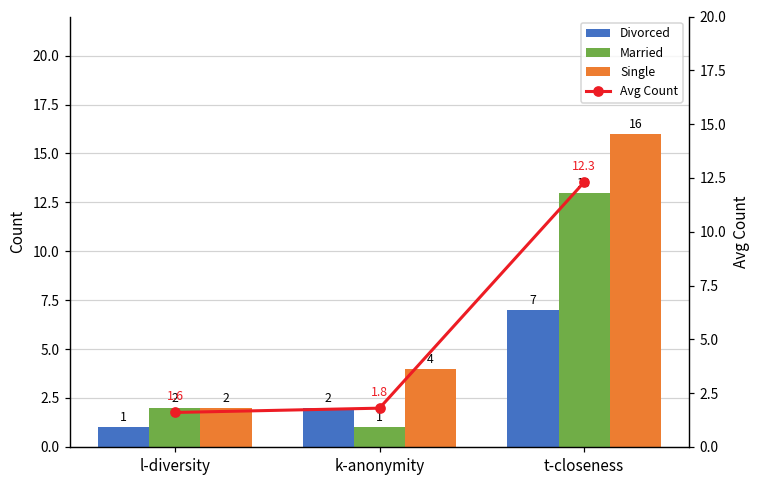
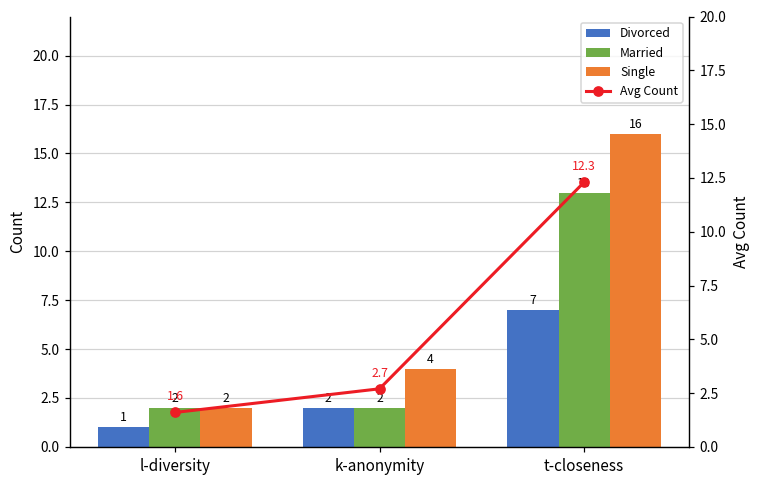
  {
    "Divorced": {
      "l-diversity": 1,
      "k-anonymity": 2,
      "t-closeness": 7
    },
    "Married": {
-     "k-anonymity": 1
+     "k-anonymity": 2
    },
    "Single": {
      "l-diversity": 2,
      "k-anonymity": 4,
      "t-closeness": 16
    },
    "Avg Count": {
-     "k-anonymity": 1.8,
+     "k-anonymity": 2.7,
      "t-closeness": 12.3
    }
  }
